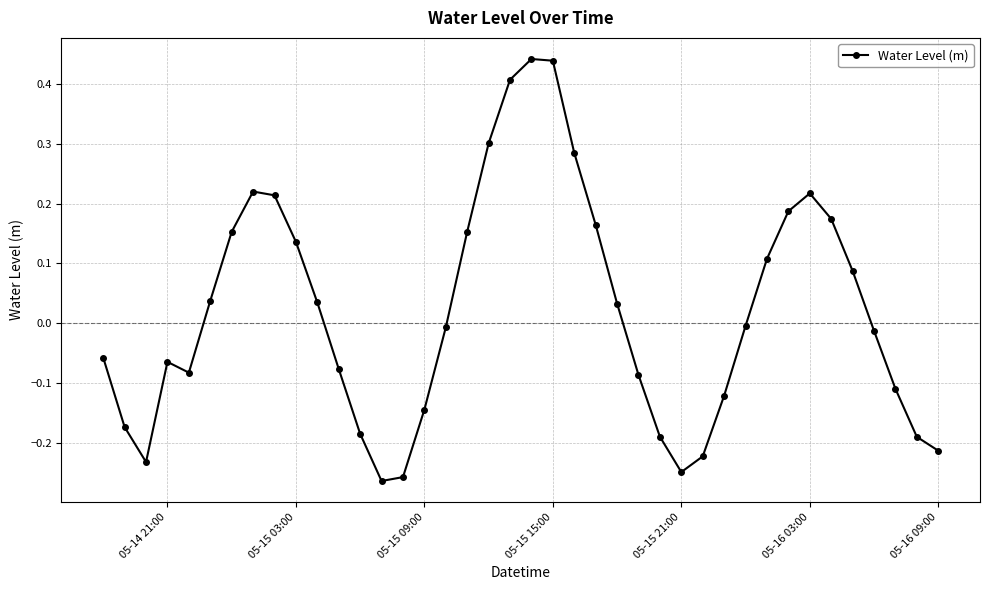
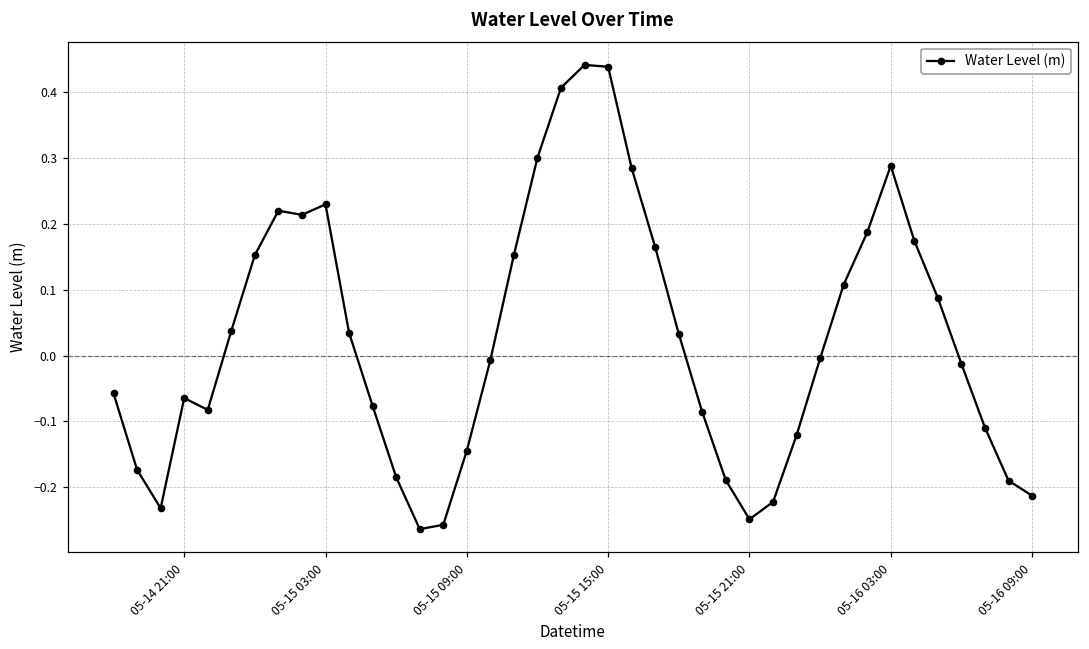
  {
    "05-14 21:00": -0.06,
-   "05-15 03:00": 0.14,
+   "05-15 03:00": 0.23,
    "05-15 09:00": -0.14,
    "05-15 15:00": 0.44,
    "05-15 21:00": -0.25,
-   "05-16 03:00": 0.22,
+   "05-16 03:00": 0.29,
    "05-16 09:00": -0.21
  }
